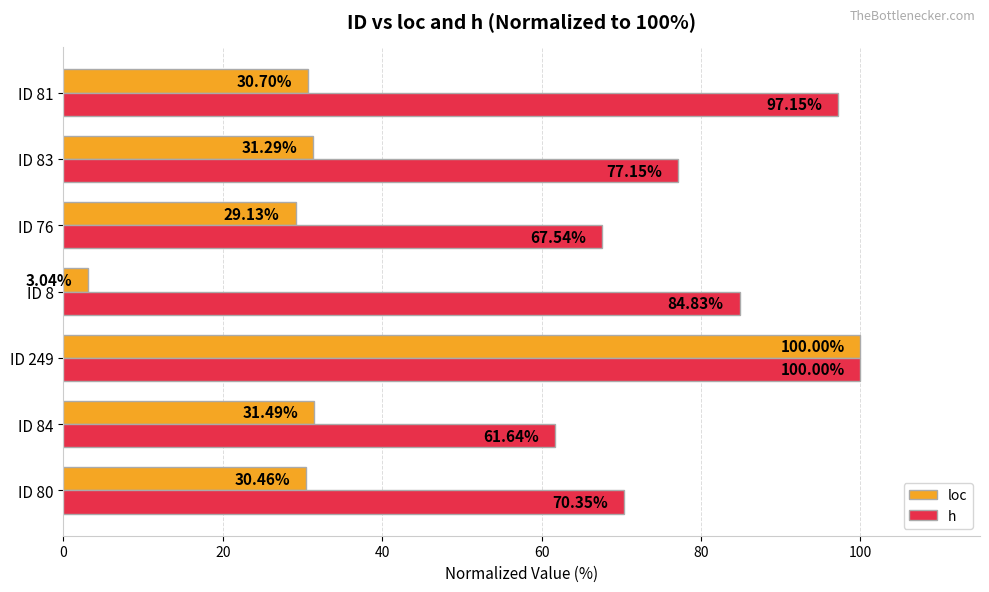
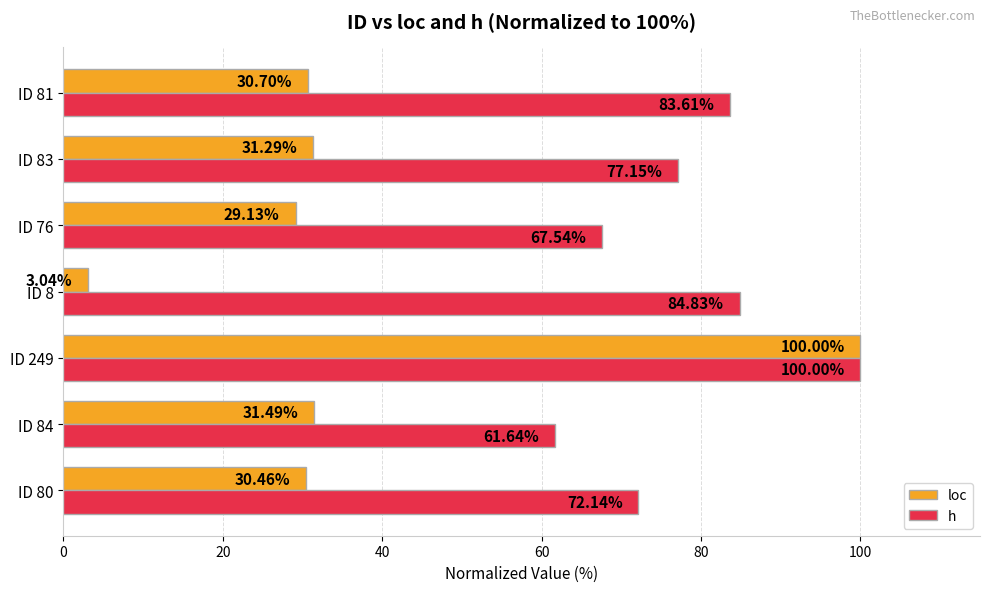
  {
    "loc": {
      "ID 81": "30.70%",
      "ID 83": "31.29%",
      "ID 76": "29.13%",
      "ID 8": "3.04%",
      "ID 249": "100.00%",
      "ID 84": "31.49%",
      "ID 80": "30.46%"
    },
    "h": {
-     "ID 81": "97.15%",
+     "ID 81": "83.61%",
      "ID 83": "77.15%",
      "ID 76": "67.54%",
      "ID 8": "84.83%",
      "ID 249": "100.00%",
      "ID 84": "61.64%",
-     "ID 80": "70.35%"
+     "ID 80": "72.14%"
    }
  }
